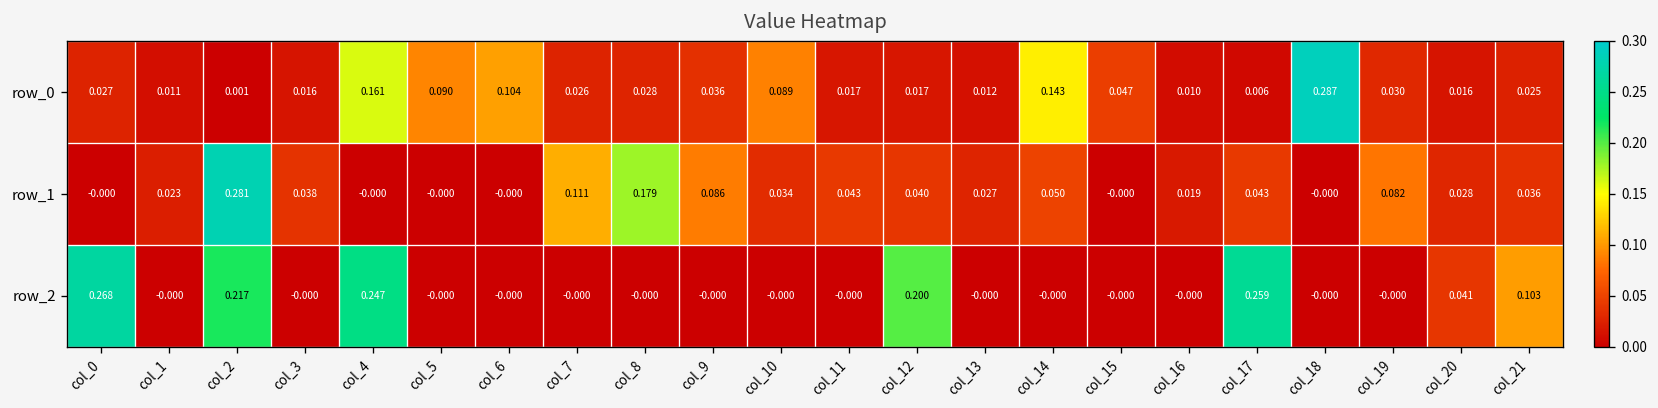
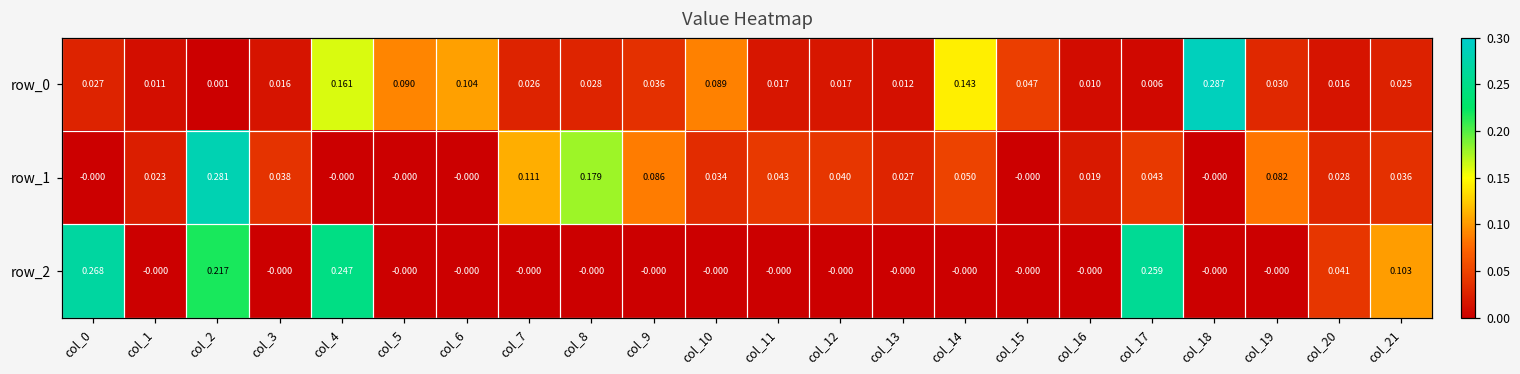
  {
    "row_0": {
      "col_0": 0.027,
      "col_1": 0.011,
      "col_2": 0.001,
      "col_3": 0.016,
      "col_4": 0.161,
      "col_5": 0.090,
      "col_6": 0.104,
      "col_7": 0.026,
      "col_8": 0.028,
      "col_9": 0.036,
      "col_10": 0.089,
      "col_11": 0.017,
      "col_12": 0.017,
      "col_13": 0.012,
      "col_14": 0.143,
      "col_15": 0.047,
      "col_16": 0.010,
      "col_17": 0.006,
      "col_18": 0.287,
      "col_19": 0.030,
      "col_20": 0.016,
      "col_21": 0.025
    },
    "row_1": {
      "col_0": -0.000,
      "col_1": 0.023,
      "col_2": 0.281,
      "col_3": 0.038,
      "col_4": -0.000,
      "col_5": -0.000,
      "col_6": -0.000,
      "col_7": 0.111,
      "col_8": 0.179,
      "col_9": 0.086,
      "col_10": 0.034,
      "col_11": 0.043,
      "col_12": 0.040,
      "col_13": 0.027,
      "col_14": 0.050,
      "col_15": -0.000,
      "col_16": 0.019,
      "col_17": 0.043,
      "col_18": -0.000,
      "col_19": 0.082,
      "col_20": 0.028,
      "col_21": 0.036
    },
    "row_2": {
      "col_0": 0.268,
      "col_1": -0.000,
      "col_2": 0.217,
      "col_3": -0.000,
      "col_4": 0.247,
      "col_5": -0.000,
      "col_6": -0.000,
      "col_7": -0.000,
      "col_8": -0.000,
      "col_9": -0.000,
      "col_10": -0.000,
      "col_11": -0.000,
-     "col_12": 0.200,
+     "col_12": -0.000,
      "col_13": -0.000,
      "col_14": -0.000,
      "col_15": -0.000,
      "col_16": -0.000,
      "col_17": 0.259,
      "col_18": -0.000,
      "col_19": -0.000,
      "col_20": 0.041,
      "col_21": 0.103
    }
  }
